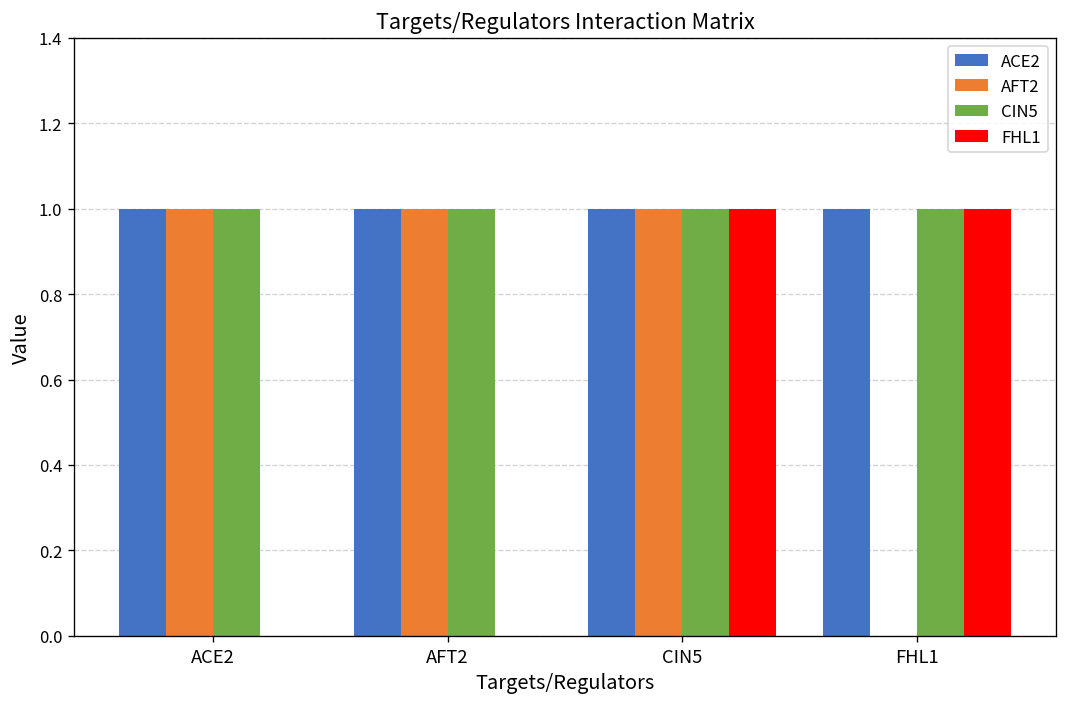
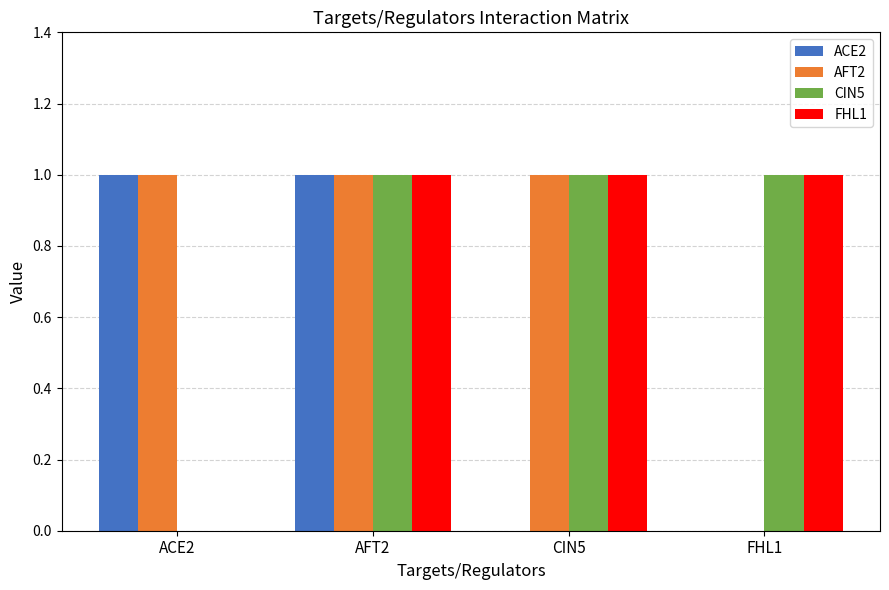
  {
    "ACE2": {
      "ACE2": 1,
      "AFT2": 1,
-     "CIN5": 1,
-     "FHL1": 1
+     "CIN5": 0,
+     "FHL1": 0
    },
    "AFT2": {
      "ACE2": 1,
      "AFT2": 1,
      "CIN5": 1,
      "FHL1": 0
    },
    "CIN5": {
-     "ACE2": 1,
+     "ACE2": 0,
      "AFT2": 1,
      "CIN5": 1,
      "FHL1": 1
    },
    "FHL1": {
      "ACE2": 0,
-     "AFT2": 0,
+     "AFT2": 1,
      "CIN5": 1,
      "FHL1": 1
    }
  }
